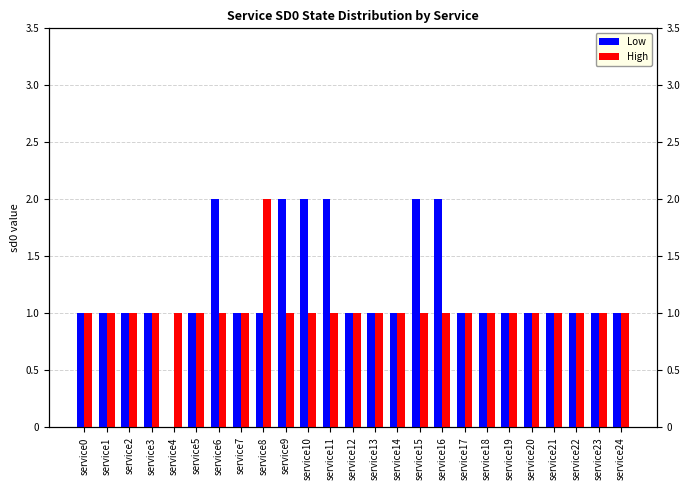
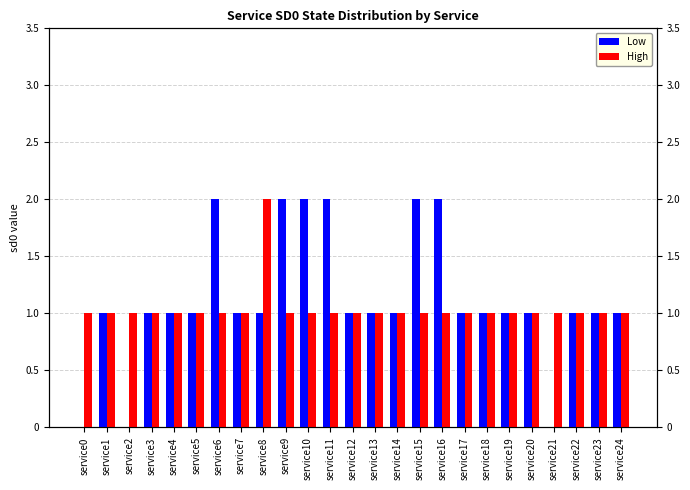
  {
    "Low": {
-     "service0": 1,
+     "service0": 0,
      "service1": 1,
-     "service2": 1,
+     "service2": 0,
      "service3": 1,
-     "service4": 0,
+     "service4": 1,
      "service5": 1,
      "service6": 2,
      "service7": 1,
      "service8": 1,
      "service9": 2,
      "service10": 2,
      "service11": 2,
      "service12": 1,
      "service13": 1,
      "service14": 1,
      "service15": 2,
      "service16": 2,
      "service17": 1,
      "service18": 1,
      "service19": 1,
      "service20": 1,
-     "service21": 1,
+     "service21": 0,
      "service22": 1,
      "service23": 1,
      "service24": 1
    },
    "High": {
      "service0": 1,
      "service1": 1,
      "service2": 1,
      "service3": 1,
      "service4": 1,
      "service5": 1,
      "service6": 1,
      "service7": 1,
      "service8": 2,
      "service9": 1,
      "service10": 1,
      "service11": 1,
      "service12": 1,
      "service13": 1,
      "service14": 1,
      "service15": 1,
      "service16": 1,
      "service17": 1,
      "service18": 1,
      "service19": 1,
      "service20": 1,
      "service21": 1,
      "service22": 1,
      "service23": 1,
      "service24": 1
    }
  }
